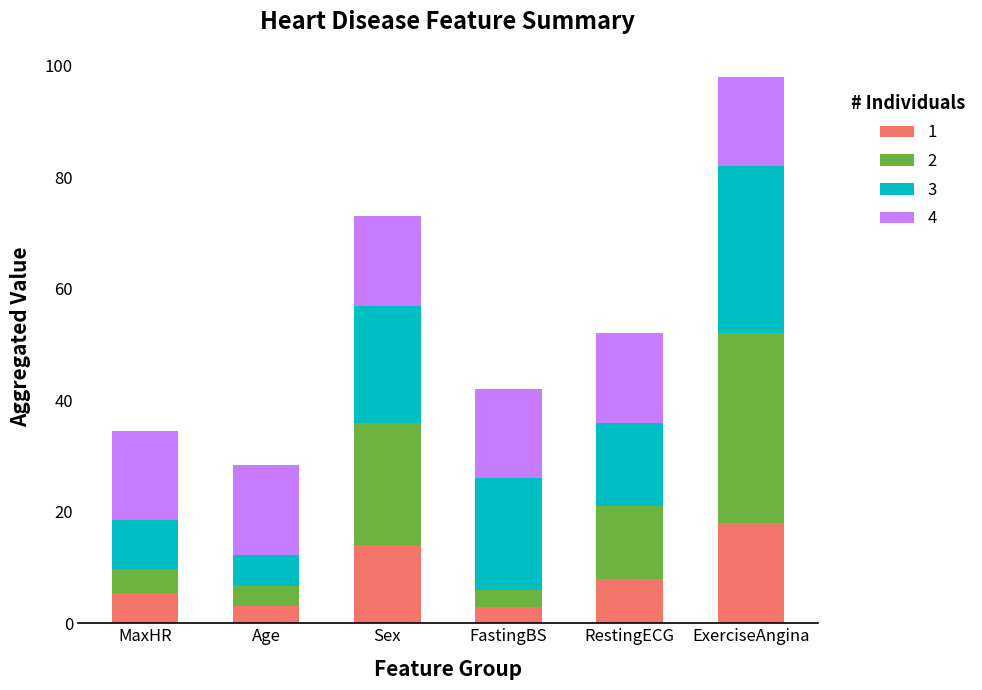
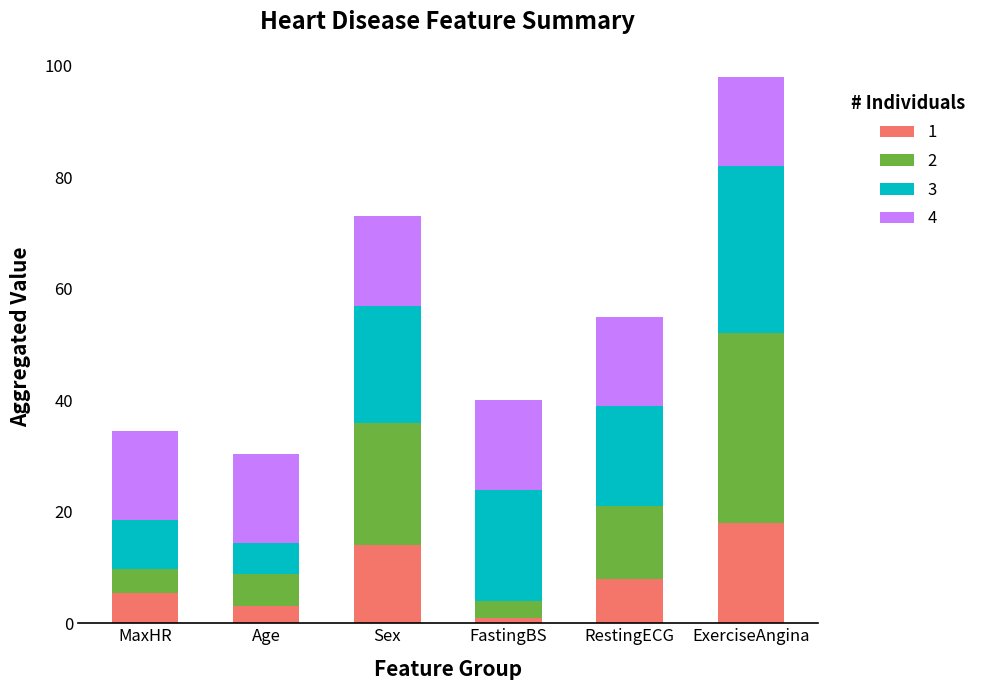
  {
    "1": {
      "MaxHR": 6,
      "Age": 3,
      "Sex": 14,
-     "FastingBS": 3,
+     "FastingBS": 1,
      "RestingECG": 8,
      "ExerciseAngina": 18
    },
    "2": {
      "MaxHR": 4,
-     "Age": 4,
+     "Age": 6,
      "Sex": 22,
      "FastingBS": 3,
      "RestingECG": 13,
      "ExerciseAngina": 34
    },
    "3": {
      "MaxHR": 9,
      "Age": 6,
      "Sex": 21,
      "FastingBS": 20,
-     "RestingECG": 15,
+     "RestingECG": 18,
      "ExerciseAngina": 30
    },
    "4": {
      "MaxHR": 16,
      "Age": 16,
      "Sex": 16,
      "FastingBS": 16,
      "RestingECG": 16,
      "ExerciseAngina": 16
    }
  }
